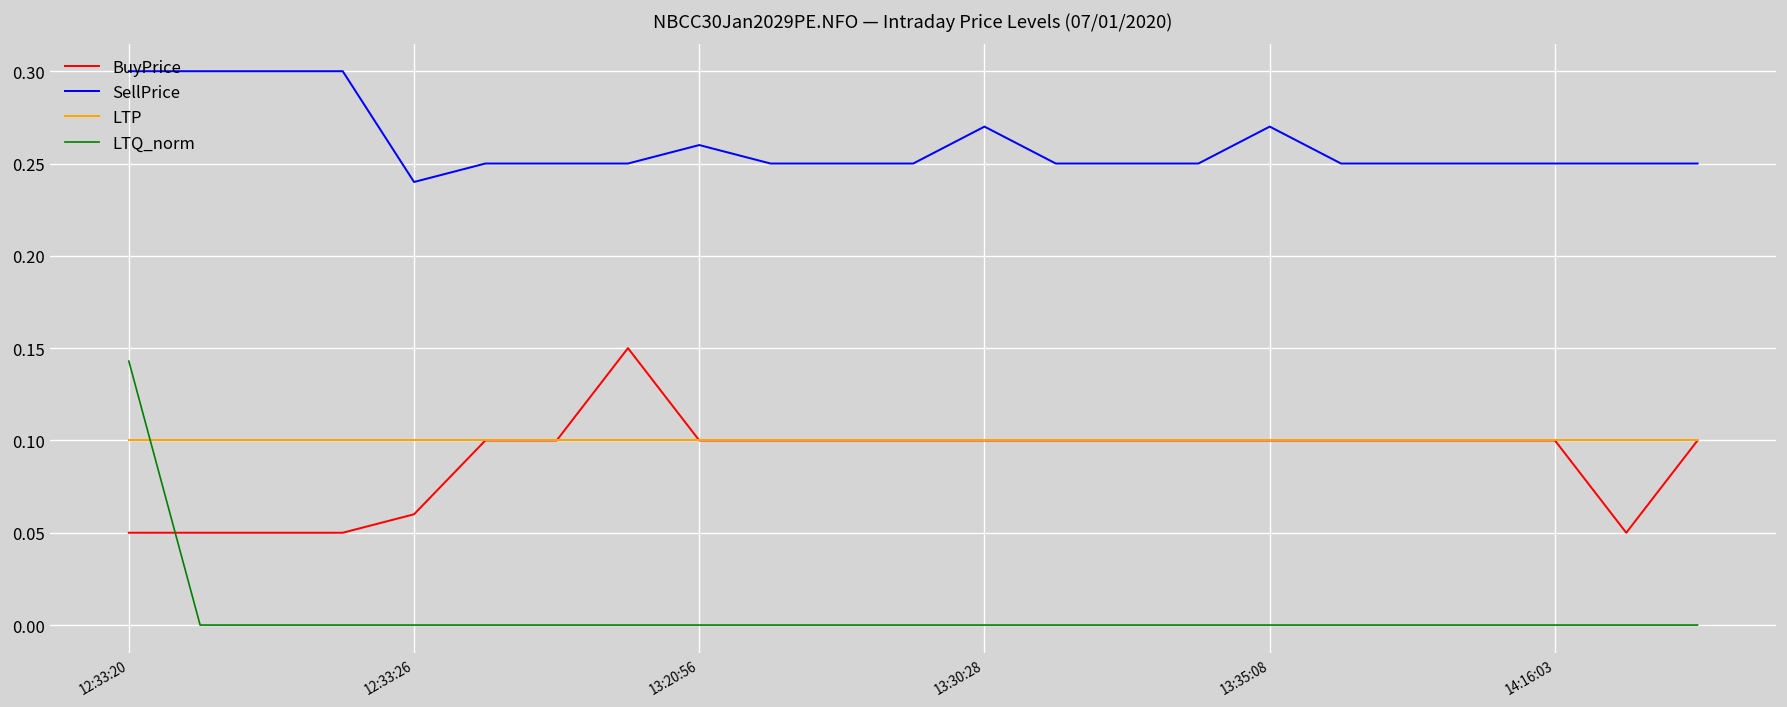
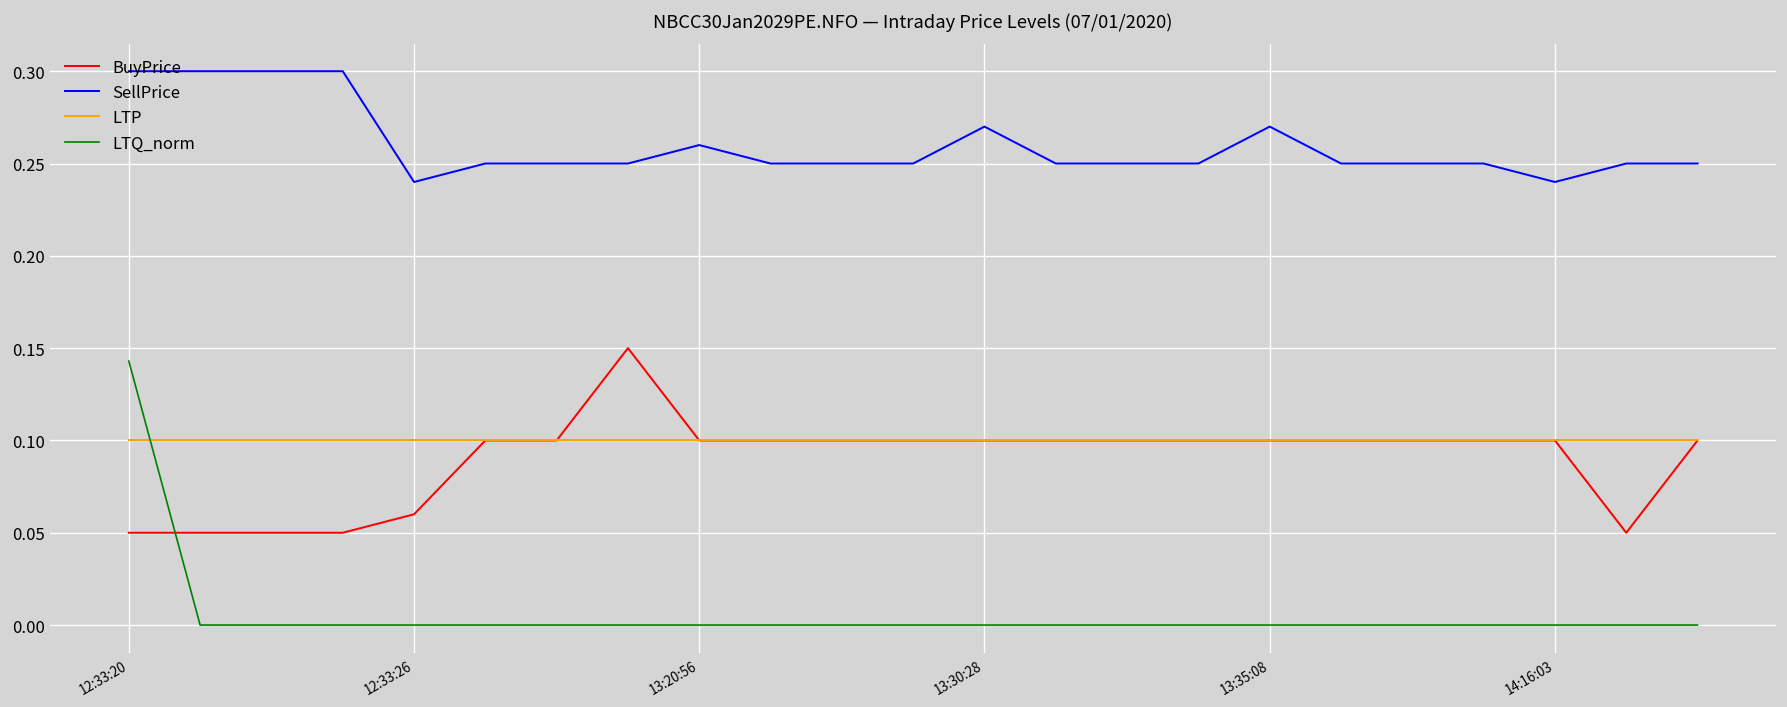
  {
    "BuyPrice": {
      "12:33:26": 0.06
    },
    "SellPrice": {
      "12:33:26": 0.24,
      "13:20:56": 0.26,
      "13:30:28": 0.27,
      "13:35:08": 0.27,
-     "14:16:03": 0.25
+     "14:16:03": 0.24
    },
    "LTP": {
      "12:33:26": 0.10
    },
    "LTQ_norm": {
      "12:33:26": 0.00,
      "13:20:56": 0.00,
      "13:30:28": 0.00,
      "13:35:08": 0.00,
      "14:16:03": 0.00
    }
  }
